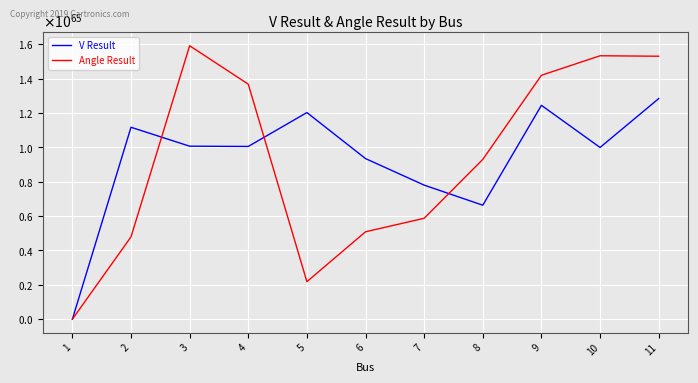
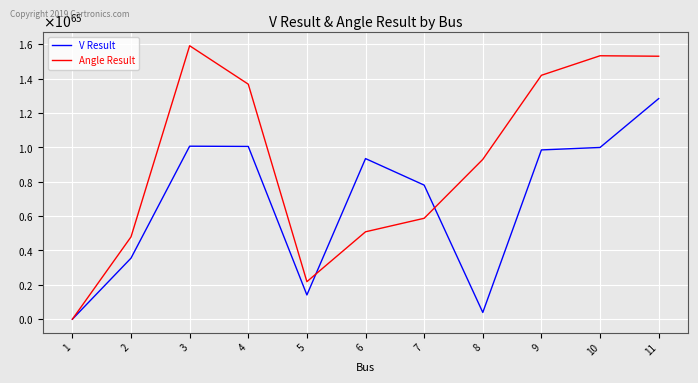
  {
    "V Result": {
-     "2": 112000000000000000000000000000000000000000000000000000000000000000,
+     "2": 36000000000000000000000000000000000000000000000000000000000000000,
      "3": 101000000000000000000000000000000000000000000000000000000000000000,
      "4": 100000000000000000000000000000000000000000000000000000000000000000,
-     "5": 120000000000000000000000000000000000000000000000000000000000000000,
+     "5": 14000000000000000000000000000000000000000000000000000000000000000,
      "6": 93000000000000000000000000000000000000000000000000000000000000000,
      "7": 78000000000000000000000000000000000000000000000000000000000000000,
-     "8": 66000000000000000000000000000000000000000000000000000000000000000,
-     "9": 124000000000000000000000000000000000000000000000000000000000000000,
+     "8": 4000000000000000000000000000000000000000000000000000000000000000,
+     "9": 98000000000000000000000000000000000000000000000000000000000000000,
      "10": 100000000000000000000000000000000000000000000000000000000000000000,
      "11": 128000000000000000000000000000000000000000000000000000000000000000
    },
    "Angle Result": {
      "2": 48000000000000000000000000000000000000000000000000000000000000000,
      "3": 159000000000000000000000000000000000000000000000000000000000000000,
      "4": 137000000000000000000000000000000000000000000000000000000000000000,
      "5": 22000000000000000000000000000000000000000000000000000000000000000,
      "6": 51000000000000000000000000000000000000000000000000000000000000000,
      "7": 59000000000000000000000000000000000000000000000000000000000000000,
      "8": 93000000000000000000000000000000000000000000000000000000000000000,
      "9": 142000000000000000000000000000000000000000000000000000000000000000,
      "10": 153000000000000000000000000000000000000000000000000000000000000000,
      "11": 153000000000000000000000000000000000000000000000000000000000000000
    }
  }
